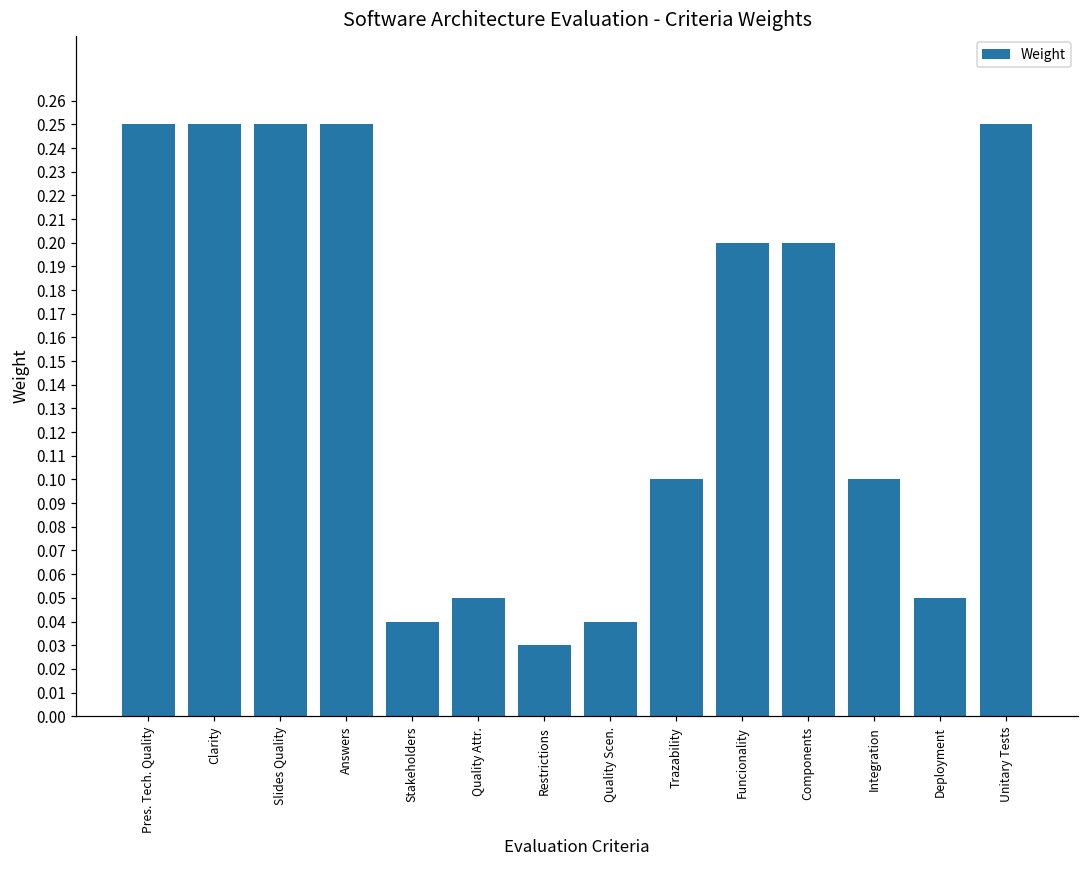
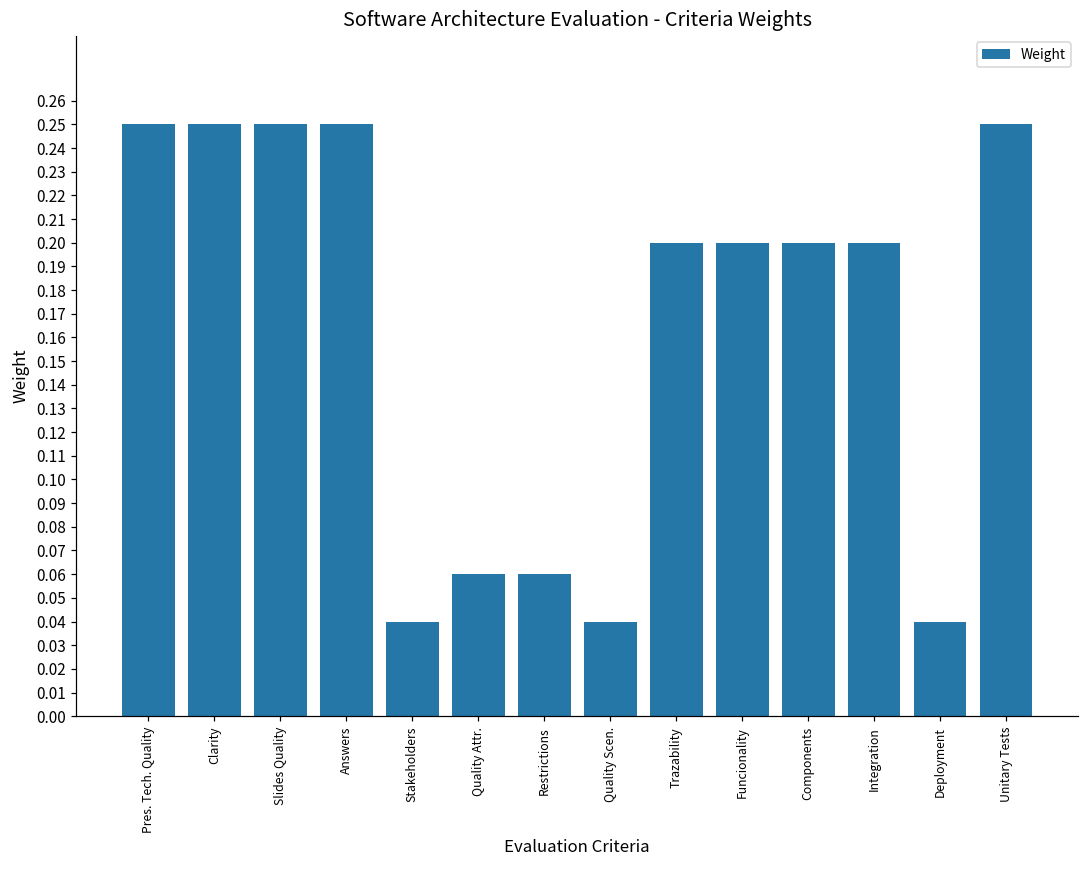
  {
    "Pres. Tech. Quality": 0.25,
    "Clarity": 0.25,
    "Slides Quality": 0.25,
    "Answers": 0.25,
    "Stakeholders": 0.04,
-   "Quality Attr.": 0.05,
-   "Restrictions": 0.03,
+   "Quality Attr.": 0.06,
+   "Restrictions": 0.06,
    "Quality Scen.": 0.04,
-   "Trazability": 0.1,
+   "Trazability": 0.2,
    "Funcionality": 0.20,
    "Components": 0.20,
-   "Integration": 0.1,
-   "Deployment": 0.05,
+   "Integration": 0.2,
+   "Deployment": 0.04,
    "Unitary Tests": 0.25
  }
